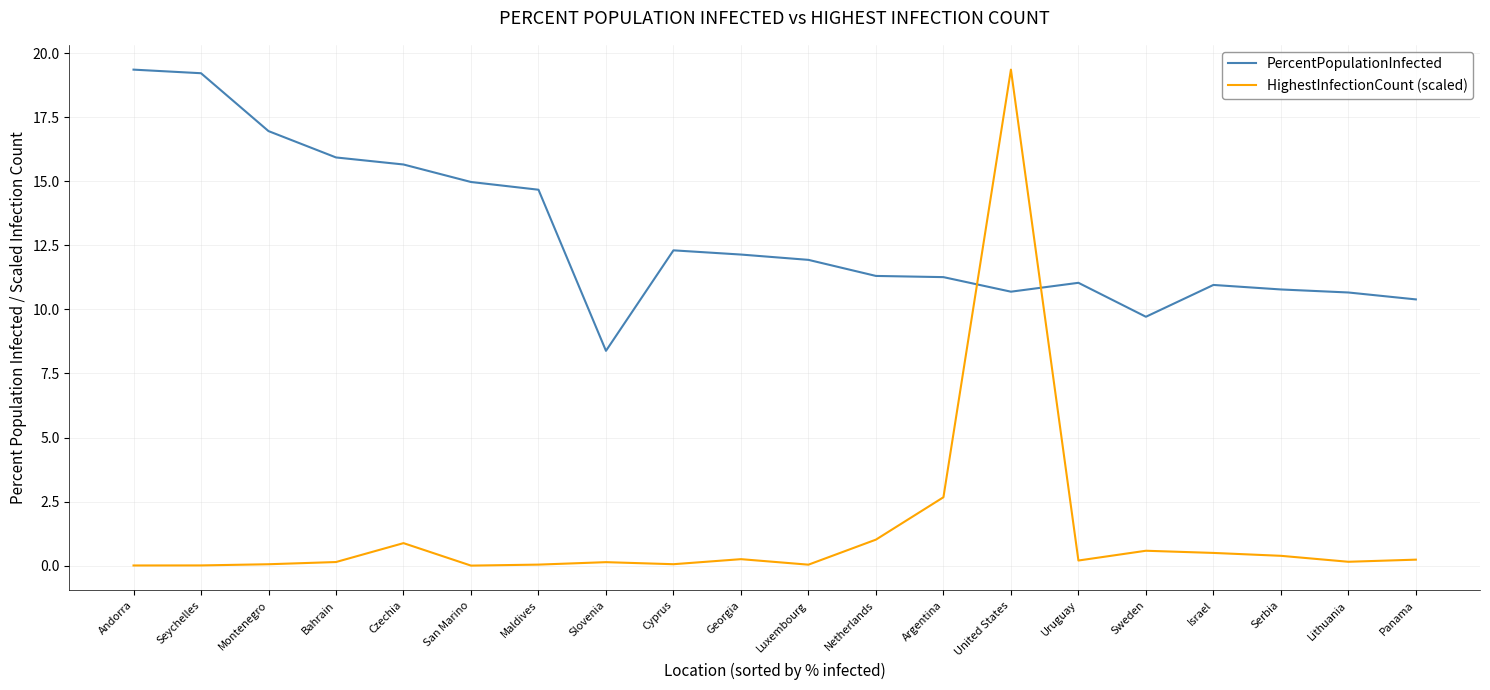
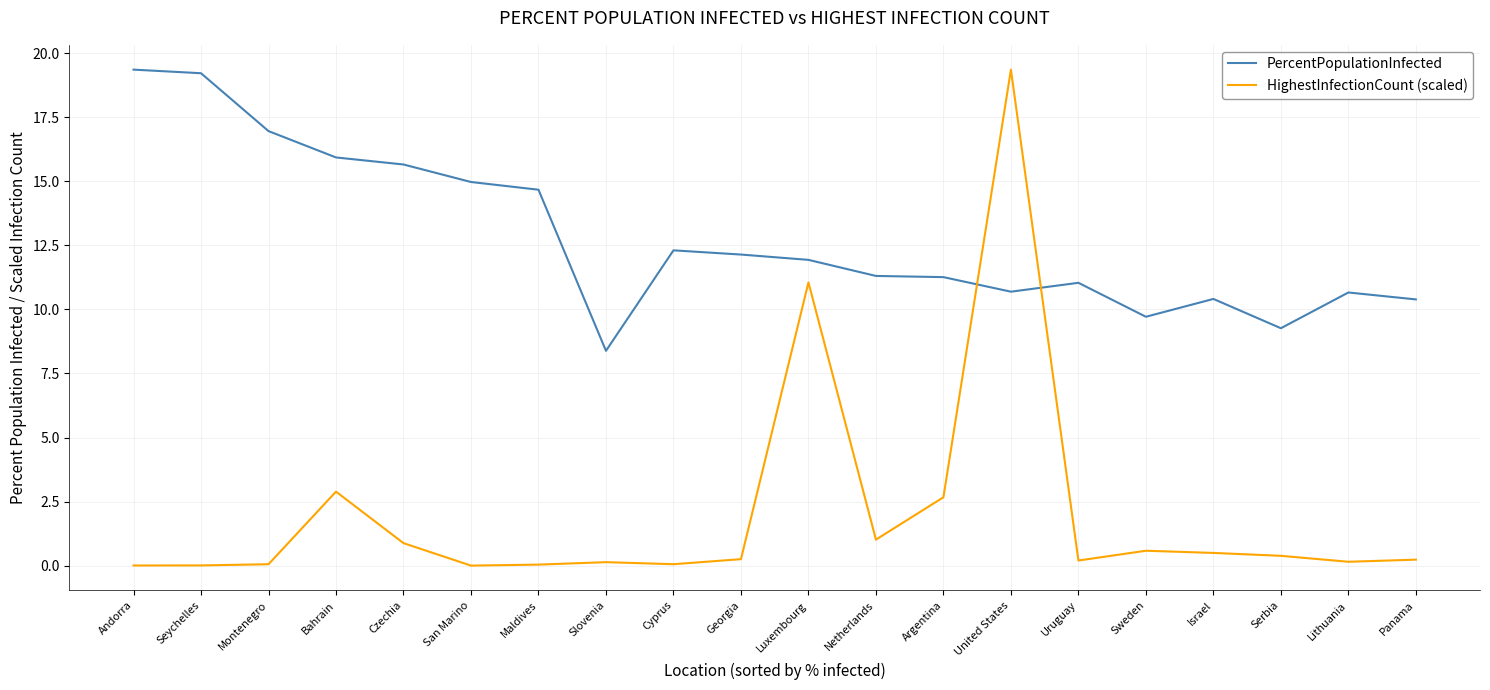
  {
    "PercentPopulationInfected": {
      "Andorra": 19.4,
      "Seychelles": 19.2,
      "Montenegro": 17.0,
      "Bahrain": 15.9,
      "Czechia": 15.7,
      "San Marino": 15.0,
      "Maldives": 14.7,
      "Slovenia": 8.4,
      "Cyprus": 12.3,
      "Georgia": 12.1,
      "Luxembourg": 11.9,
      "Netherlands": 11.3,
      "Argentina": 11.3,
      "United States": 10.7,
      "Uruguay": 11.0,
      "Sweden": 9.7,
-     "Israel": 11.0,
-     "Serbia": 10.8,
+     "Israel": 10.4,
+     "Serbia": 9.3,
      "Lithuania": 10.7,
      "Panama": 10.4
    },
    "HighestInfectionCount (scaled)": {
      "Andorra": 0.0,
      "Seychelles": 0.0,
      "Montenegro": 0.1,
-     "Bahrain": 0.1,
+     "Bahrain": 2.9,
      "Czechia": 0.9,
      "San Marino": 0.0,
      "Maldives": 0.0,
      "Slovenia": 0.1,
      "Cyprus": 0.1,
      "Georgia": 0.3,
-     "Luxembourg": 0.0,
+     "Luxembourg": 11.1,
      "Netherlands": 1.0,
      "Argentina": 2.7,
      "United States": 19.4,
      "Uruguay": 0.2,
      "Sweden": 0.6,
      "Israel": 0.5,
      "Serbia": 0.4,
      "Lithuania": 0.2,
      "Panama": 0.2
    }
  }
